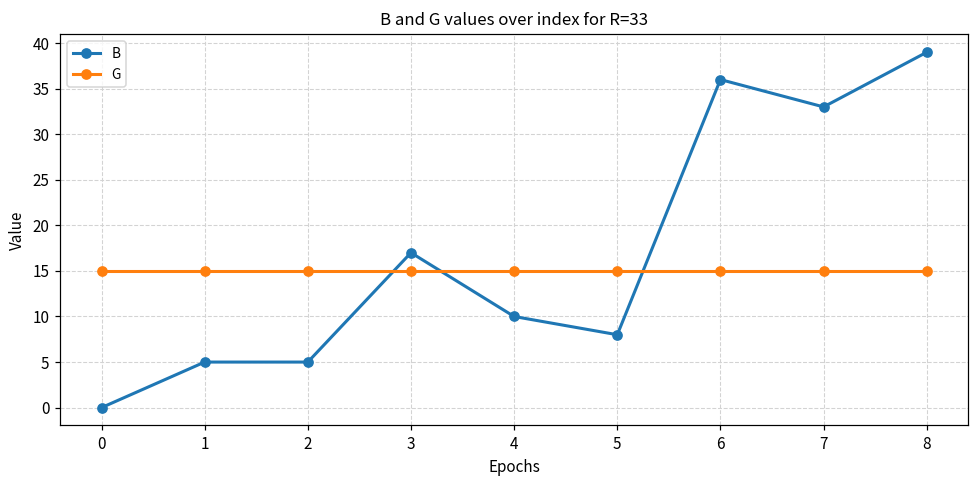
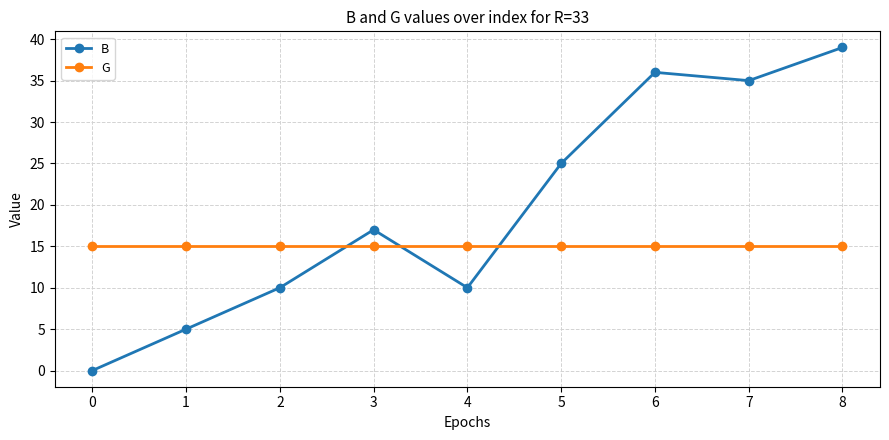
  {
    "B": {
      "0": 0,
      "1": 5,
-     "2": 5,
+     "2": 10,
      "3": 17,
      "4": 10,
-     "5": 8,
+     "5": 25,
      "6": 36,
-     "7": 33,
+     "7": 35,
      "8": 39
    },
    "G": {
      "0": 15,
      "1": 15,
      "2": 15,
      "3": 15,
      "4": 15,
      "5": 15,
      "6": 15,
      "7": 15,
      "8": 15
    }
  }
